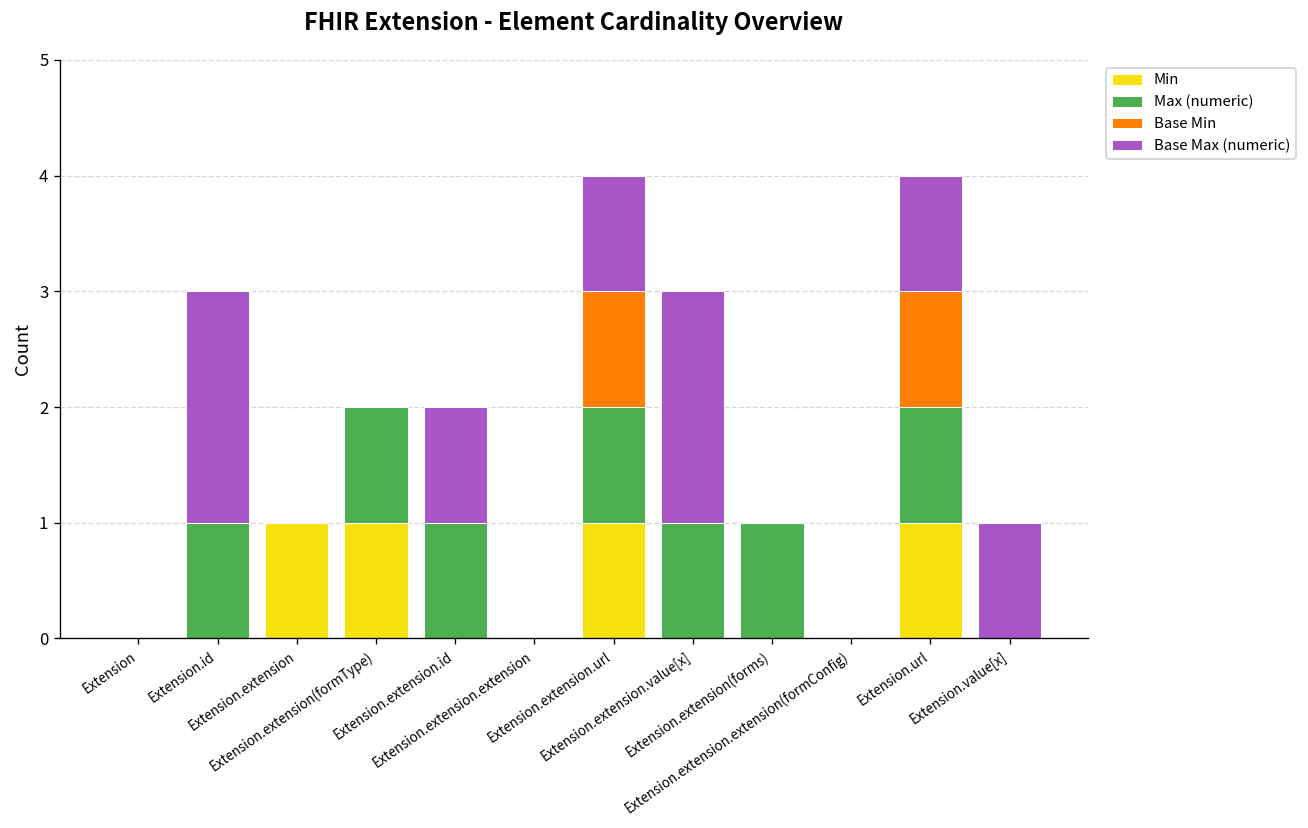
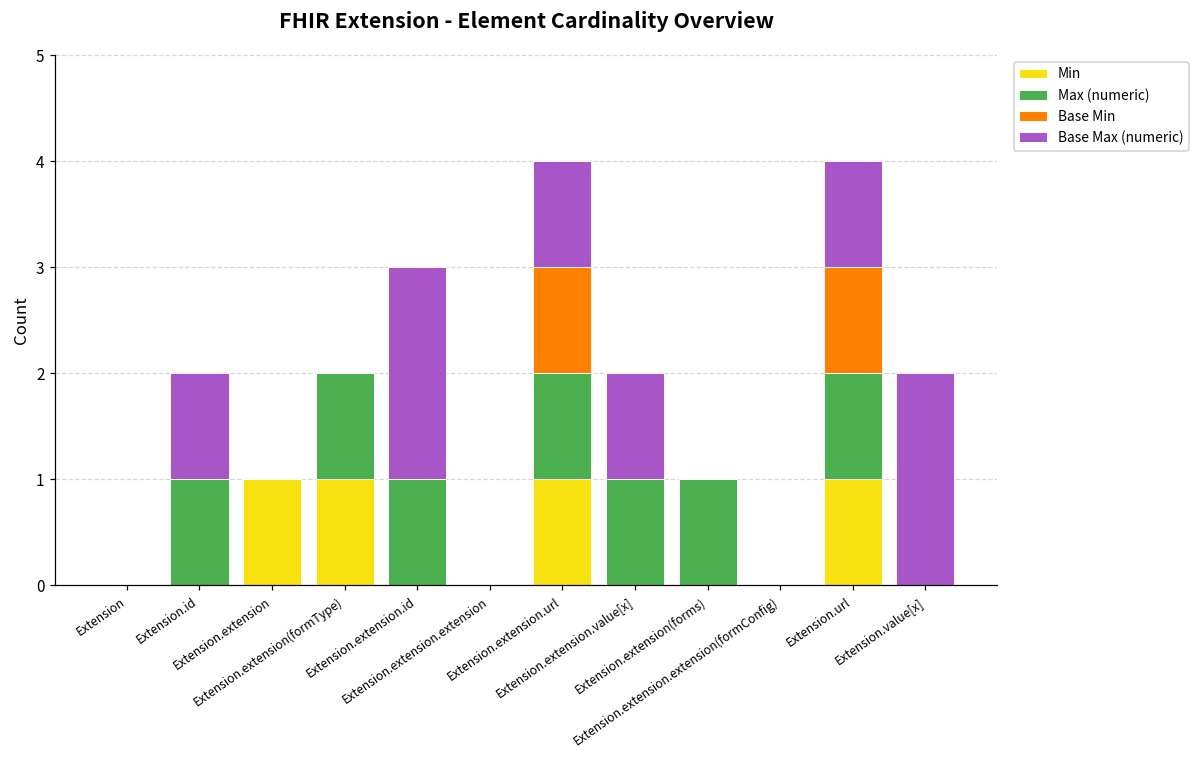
  {
    "Min": {
      "Extension": 0,
      "Extension.id": 0,
      "Extension.extension": 1,
      "Extension.extension(formType)": 1,
      "Extension.extension.id": 0,
      "Extension.extension.extension": 0,
      "Extension.extension.url": 1,
      "Extension.extension.value[x]": 0,
      "Extension.extension(forms)": 0,
      "Extension.extension.extension(formConfig)": 0,
      "Extension.url": 1,
      "Extension.value[x]": 0
    },
    "Base Min": {
      "Extension": 0,
      "Extension.id": 0,
      "Extension.extension": 0,
      "Extension.extension(formType)": 0,
      "Extension.extension.id": 0,
      "Extension.extension.extension": 0,
      "Extension.extension.url": 1,
      "Extension.extension.value[x]": 0,
      "Extension.extension(forms)": 0,
      "Extension.extension.extension(formConfig)": 0,
      "Extension.url": 1,
      "Extension.value[x]": 0
    },
    "Base Max (numeric)": {
      "Extension": 0,
-     "Extension.id": 2,
+     "Extension.id": 1,
      "Extension.extension": 0,
      "Extension.extension(formType)": 0,
-     "Extension.extension.id": 1,
+     "Extension.extension.id": 2,
      "Extension.extension.extension": 0,
      "Extension.extension.url": 1,
-     "Extension.extension.value[x]": 2,
+     "Extension.extension.value[x]": 1,
      "Extension.extension(forms)": 0,
      "Extension.extension.extension(formConfig)": 0,
      "Extension.url": 1,
-     "Extension.value[x]": 1
+     "Extension.value[x]": 2
    }
  }
